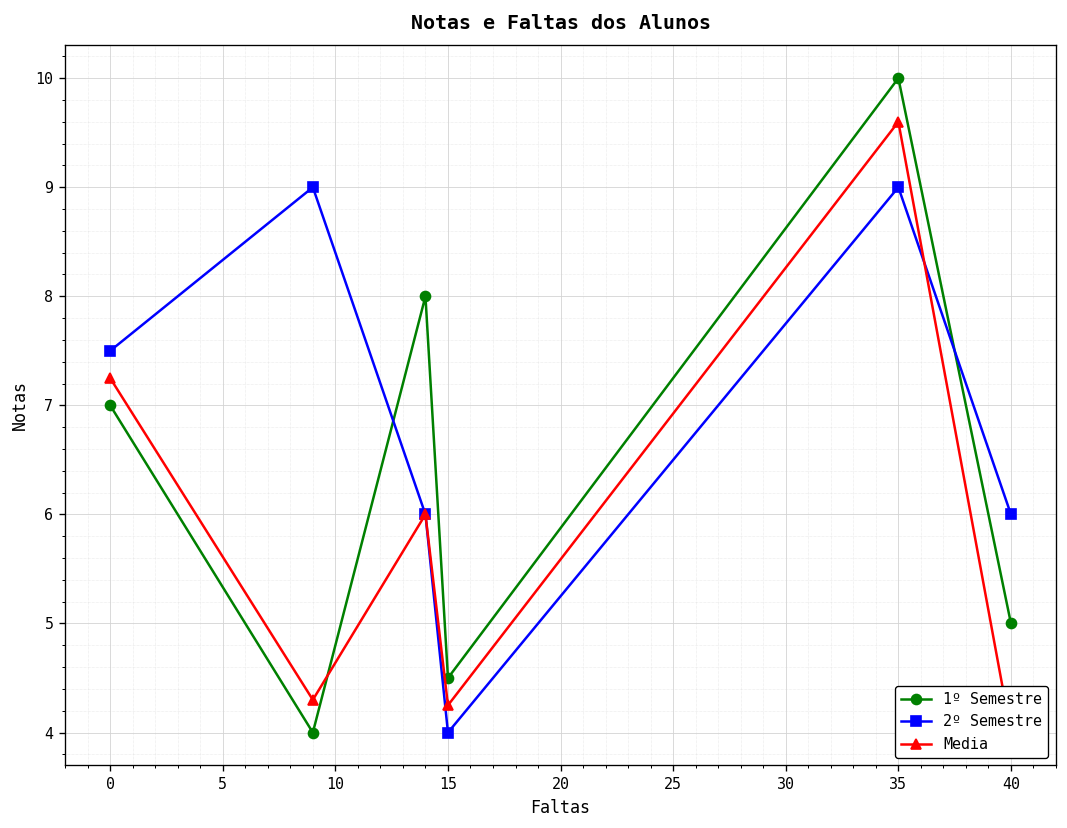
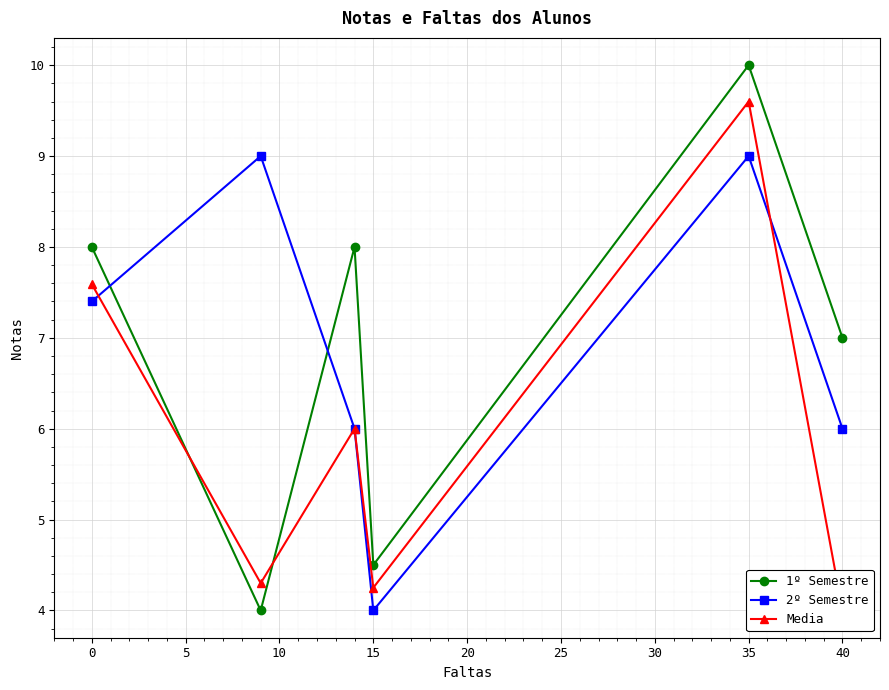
  {
    "1º Semestre": {
-     "0": 7,
+     "0": 8,
      "15": 4.5,
      "35": 10,
-     "40": 5
+     "40": 7
    },
    "2º Semestre": {
-     "0": 7.5,
+     "0": 7.4,
      "15": 4.0,
      "35": 9.0,
      "40": 6.0
    },
    "Media": {
-     "0": 7.3,
+     "0": 7.6,
      "15": 4.3,
      "35": 9.6
    }
  }
